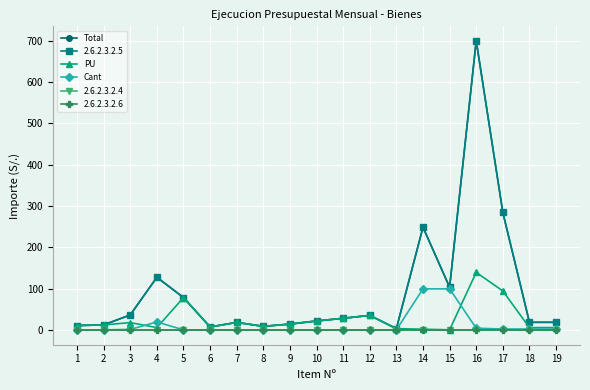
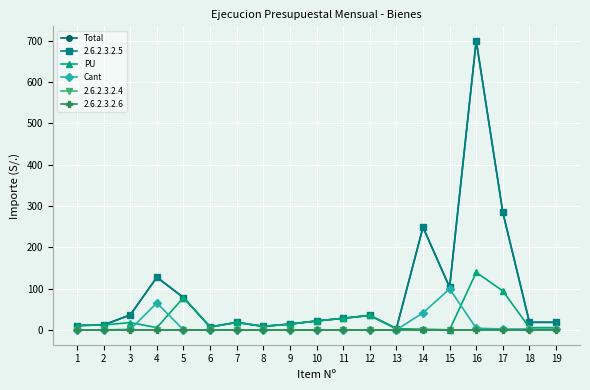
  {
    "Cant": {
-     "4": 20,
-     "14": 100
+     "4": 70,
+     "14": 40
    },
    "2.6.2.3.2.6": {
      "4": 0
    }
  }
